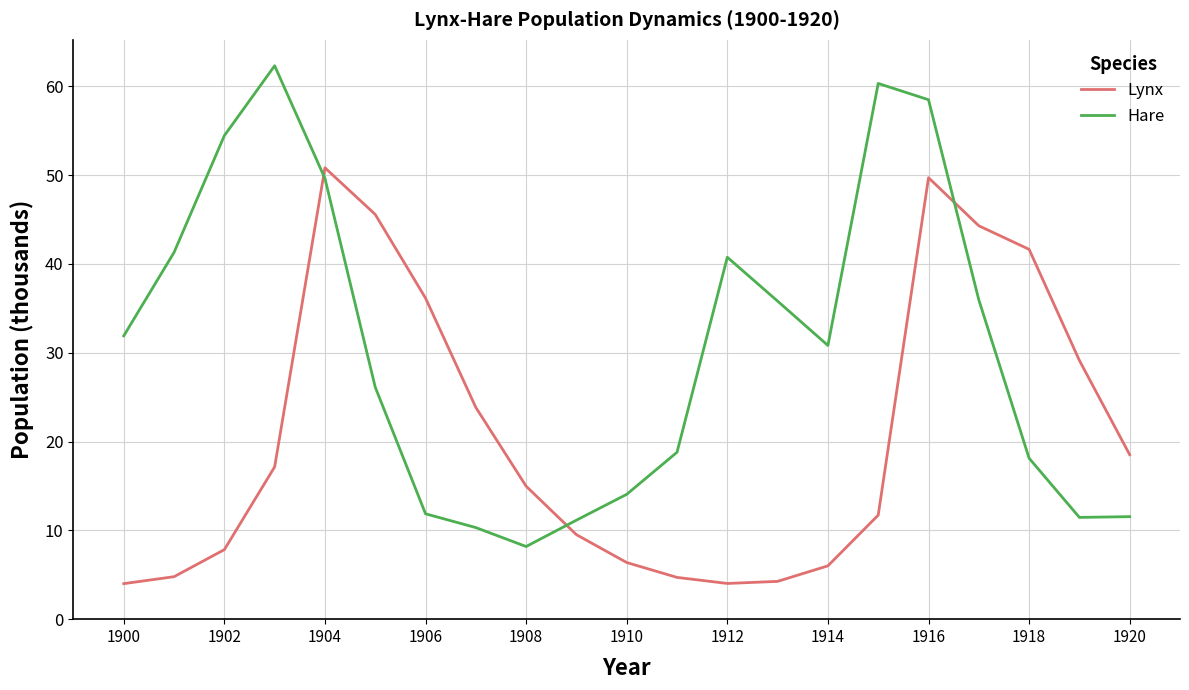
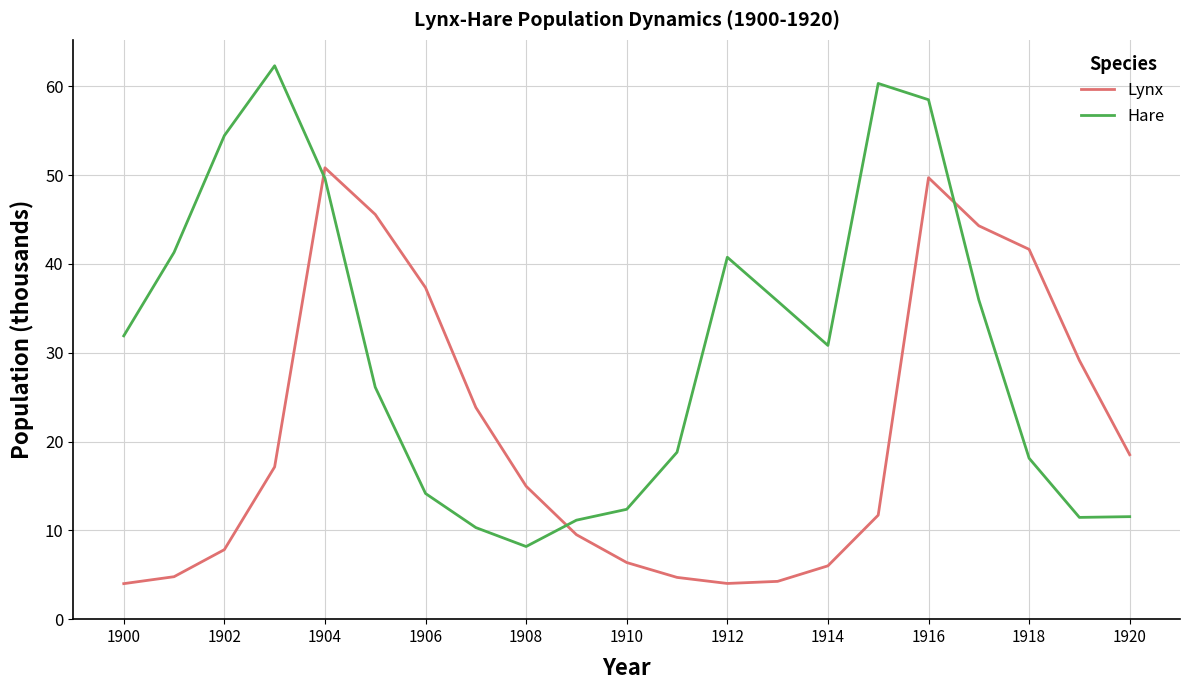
  {
    "Lynx": {
      "1900": 4,
      "1902": 8,
      "1904": 51,
-     "1906": 36,
+     "1906": 37,
      "1908": 15,
      "1910": 6,
      "1912": 4,
      "1914": 6,
      "1916": 50,
      "1918": 42,
      "1920": 19
    },
    "Hare": {
      "1900": 32,
      "1902": 54,
      "1904": 50,
-     "1906": 12,
+     "1906": 14,
      "1908": 8,
-     "1910": 14,
+     "1910": 12,
      "1912": 41,
      "1914": 31,
      "1916": 58,
      "1918": 18,
      "1920": 12
    }
  }
